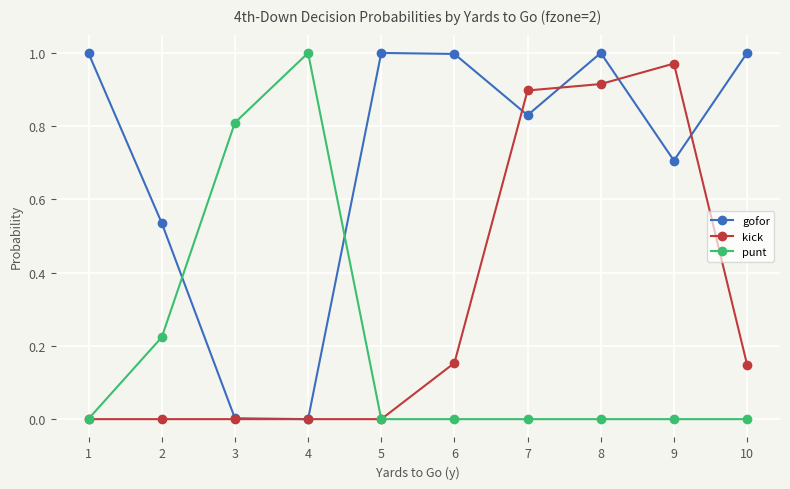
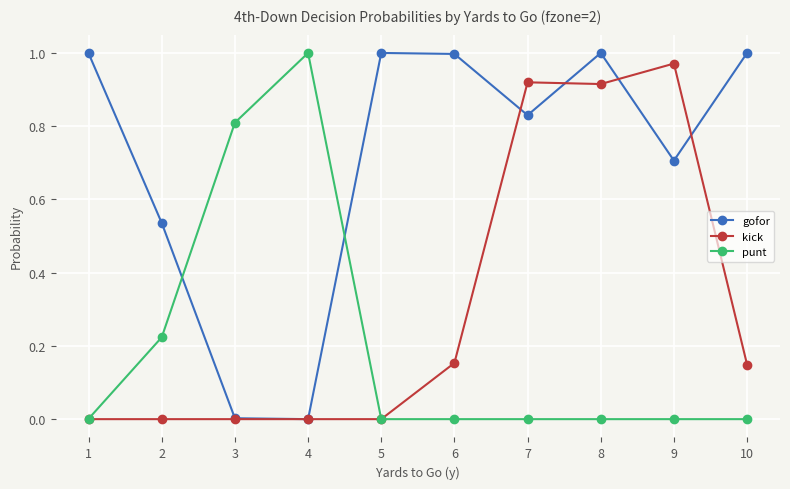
  {
    "gofor": {
      "1": 1.00,
      "2": 0.54,
      "5": 1.00,
      "6": 1.00,
      "7": 0.83,
      "8": 1.00,
      "9": 0.71,
      "10": 1.00
    },
    "kick": {
      "2": 0.00,
      "6": 0.15,
-     "7": 0.90,
+     "7": 0.92,
      "8": 0.92,
      "9": 0.97,
      "10": 0.15
    },
    "punt": {
      "2": 0.22,
      "3": 0.81,
      "4": 1.00,
      "6": 0.00,
      "7": 0.00,
      "8": 0.00,
      "9": 0.00,
      "10": 0.00
    }
  }
